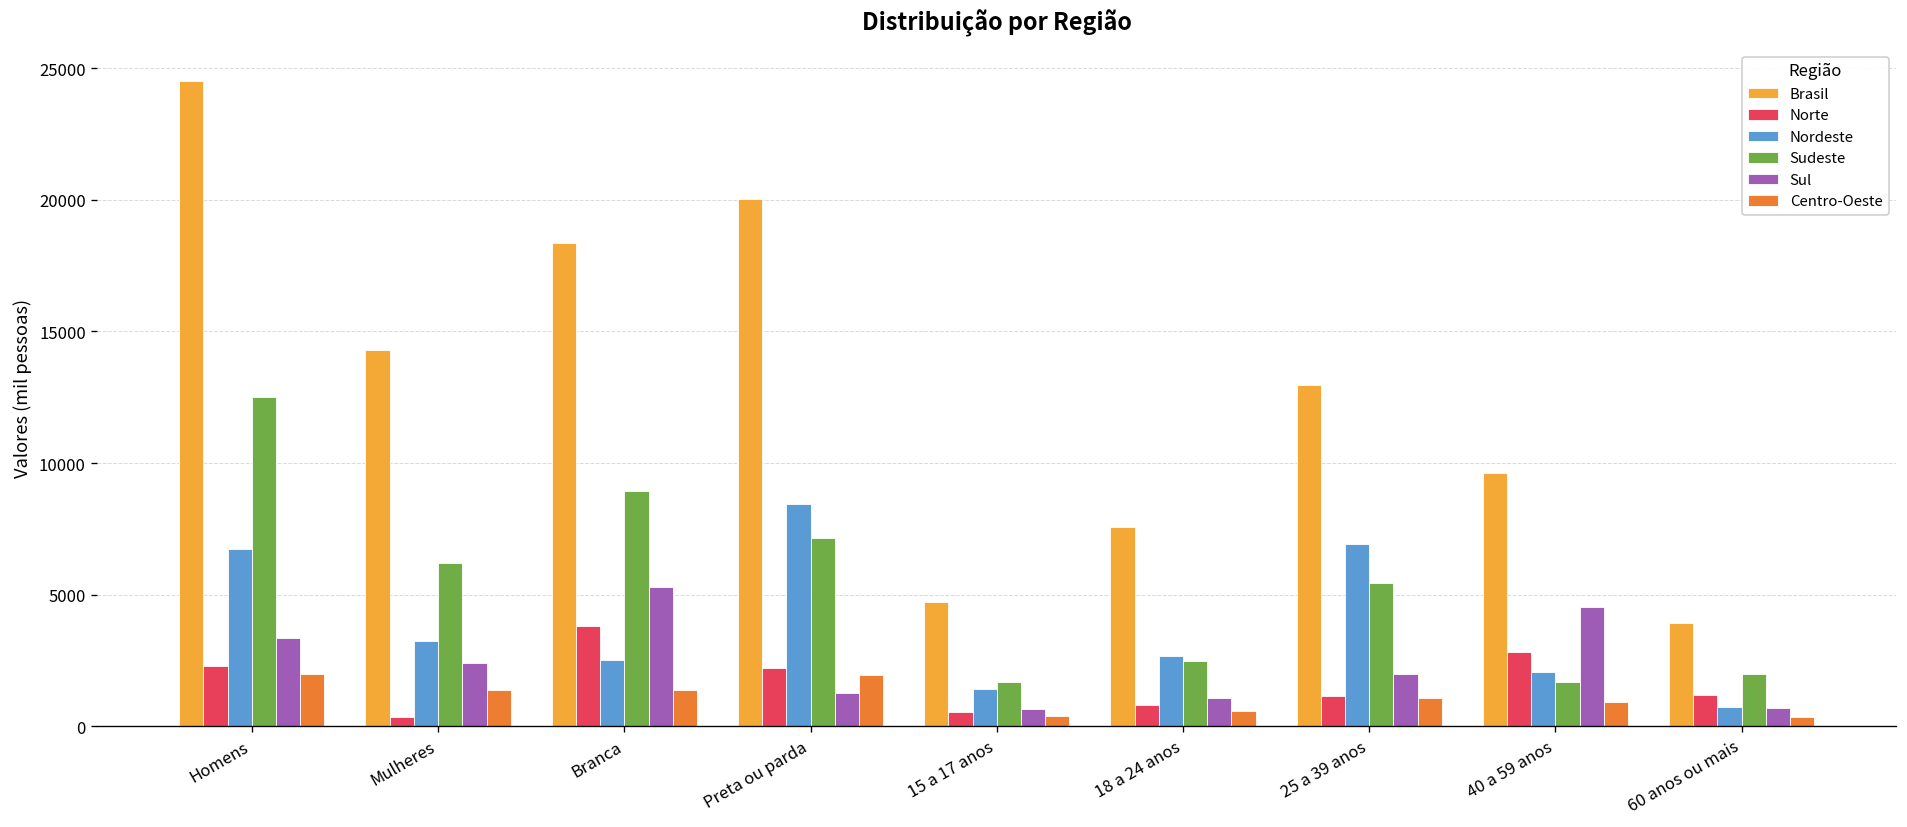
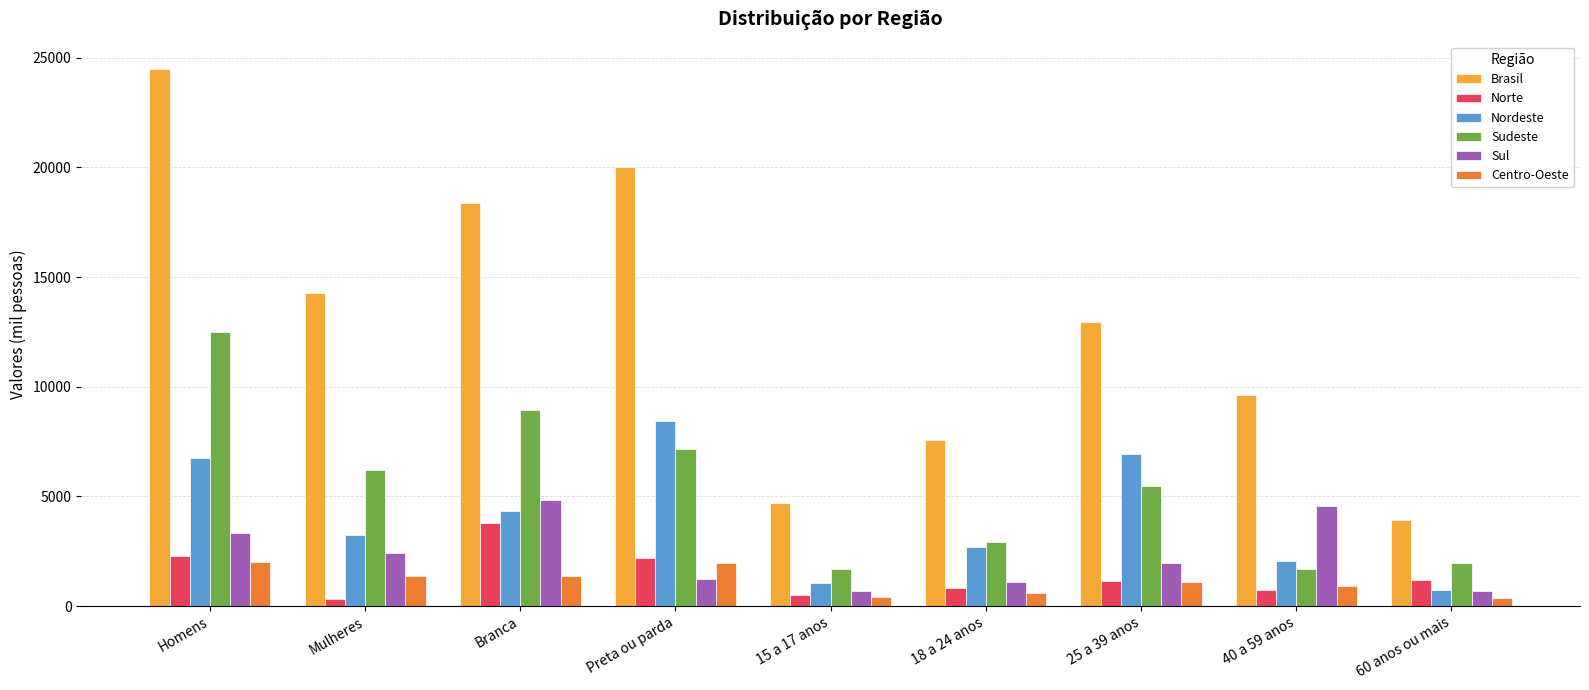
  {
    "Norte": {
      "Homens": 2300,
      "Mulheres": 300,
      "Branca": 3800,
      "Preta ou parda": 2200,
      "15 a 17 anos": 500,
      "18 a 24 anos": 800,
      "25 a 39 anos": 1200,
-     "40 a 59 anos": 2800,
+     "40 a 59 anos": 700,
      "60 anos ou mais": 1200
    },
    "Nordeste": {
      "Homens": 6800,
      "Mulheres": 3200,
-     "Branca": 2500,
+     "Branca": 4300,
      "Preta ou parda": 8400,
-     "15 a 17 anos": 1400,
+     "15 a 17 anos": 1000,
      "18 a 24 anos": 2700,
      "25 a 39 anos": 6900,
      "40 a 59 anos": 2000,
      "60 anos ou mais": 700
    },
    "Sudeste": {
      "Homens": 12500,
      "Mulheres": 6200,
      "Branca": 8900,
      "Preta ou parda": 7200,
      "15 a 17 anos": 1700,
-     "18 a 24 anos": 2500,
+     "18 a 24 anos": 2900,
      "25 a 39 anos": 5500,
      "40 a 59 anos": 1700,
      "60 anos ou mais": 2000
    },
    "Sul": {
      "Homens": 3300,
      "Mulheres": 2400,
-     "Branca": 5300,
+     "Branca": 4900,
      "Preta ou parda": 1200,
      "15 a 17 anos": 700,
      "18 a 24 anos": 1100,
      "25 a 39 anos": 2000,
      "40 a 59 anos": 4500,
      "60 anos ou mais": 700
    }
  }
